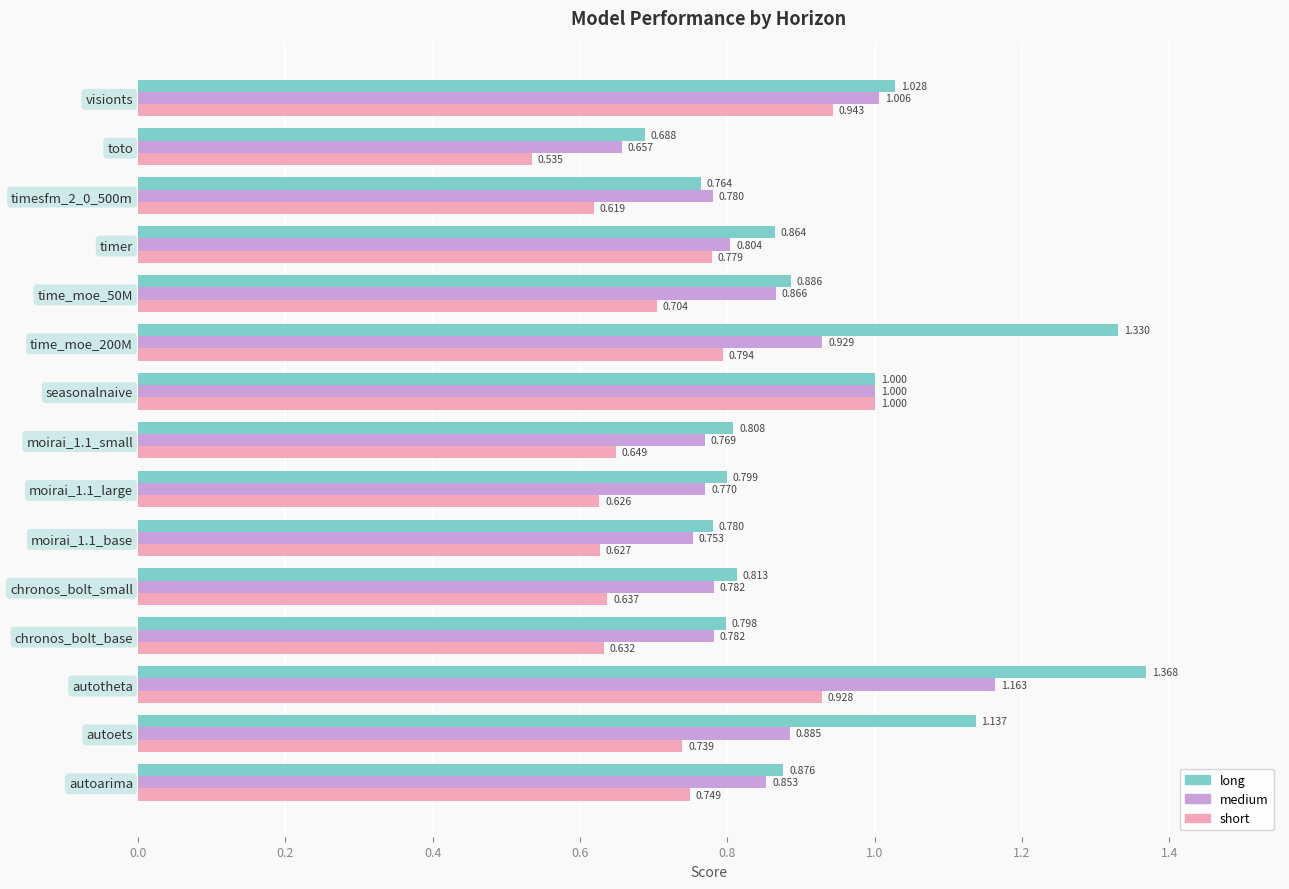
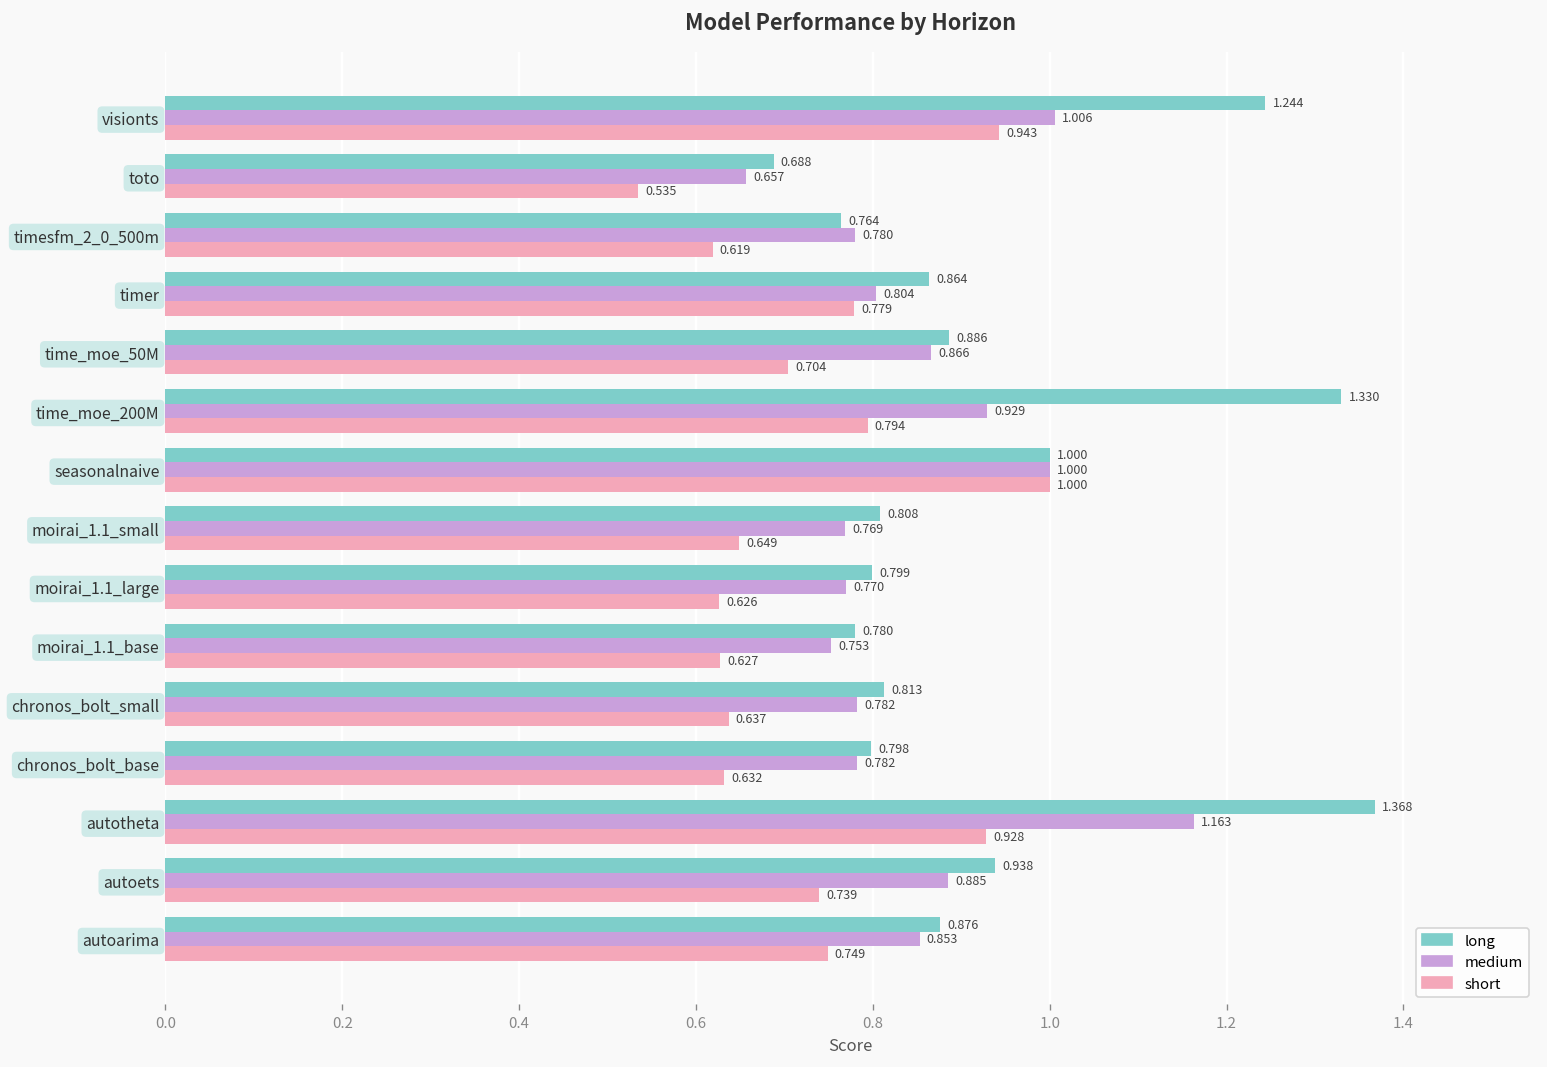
  {
    "long": {
-     "visionts": 1.028,
+     "visionts": 1.244,
      "toto": 0.688,
      "timesfm_2_0_500m": 0.764,
      "timer": 0.864,
      "time_moe_50M": 0.886,
      "time_moe_200M": 1.330,
      "seasonalnaive": 1.000,
      "moirai_1.1_small": 0.808,
      "moirai_1.1_large": 0.799,
      "moirai_1.1_base": 0.780,
      "chronos_bolt_small": 0.813,
      "chronos_bolt_base": 0.798,
      "autotheta": 1.368,
-     "autoets": 1.137,
+     "autoets": 0.938,
      "autoarima": 0.876
    }
  }
